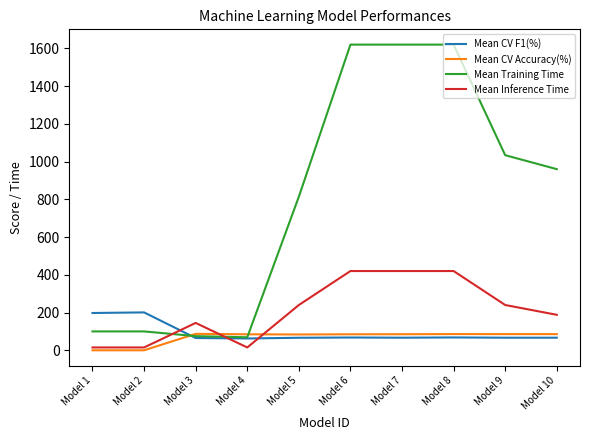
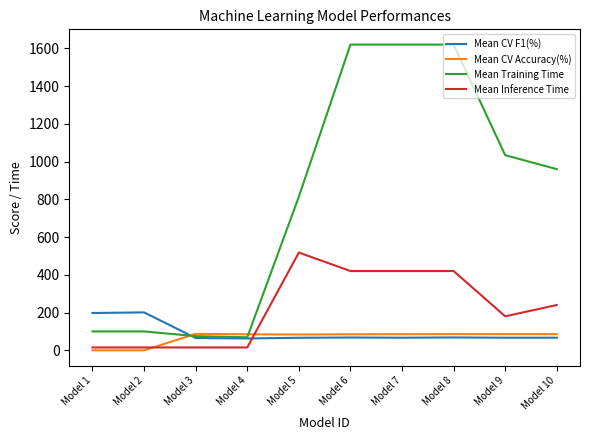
  {
    "Mean CV F1(%)": {
      "Model 1": 200,
      "Model 2": 200,
      "Model 5": 70,
      "Model 6": 70,
      "Model 7": 70,
      "Model 8": 70,
      "Model 9": 70,
      "Model 10": 70
    },
    "Mean CV Accuracy(%)": {
      "Model 1": 0,
      "Model 2": 0,
      "Model 4": 80,
      "Model 5": 80,
      "Model 6": 80,
      "Model 7": 90,
      "Model 8": 90,
      "Model 9": 90,
      "Model 10": 90
    },
    "Mean Training Time": {
      "Model 1": 100,
      "Model 2": 100,
      "Model 5": 810,
      "Model 6": 1620,
      "Model 7": 1620,
      "Model 9": 1030,
      "Model 10": 960
    },
    "Mean Inference Time": {
      "Model 1": 20,
      "Model 2": 20,
-     "Model 3": 150,
+     "Model 3": 20,
      "Model 4": 20,
-     "Model 5": 240,
+     "Model 5": 520,
      "Model 6": 420,
      "Model 7": 420,
      "Model 8": 420,
-     "Model 9": 240,
-     "Model 10": 190
+     "Model 9": 180,
+     "Model 10": 240
    }
  }
